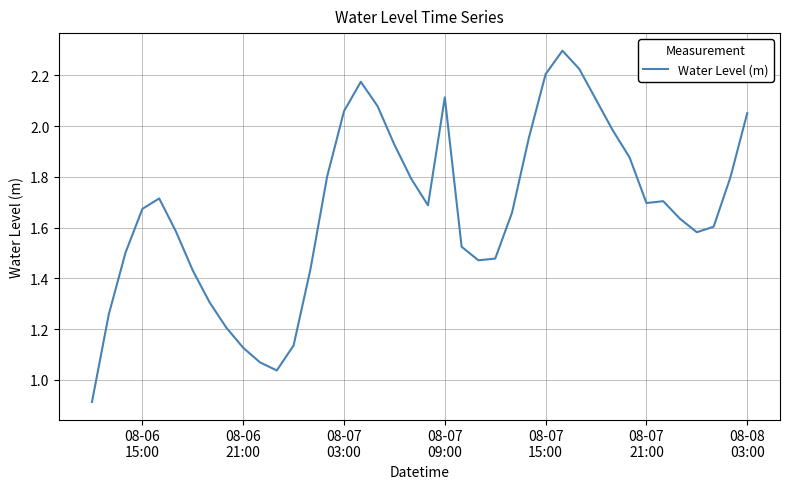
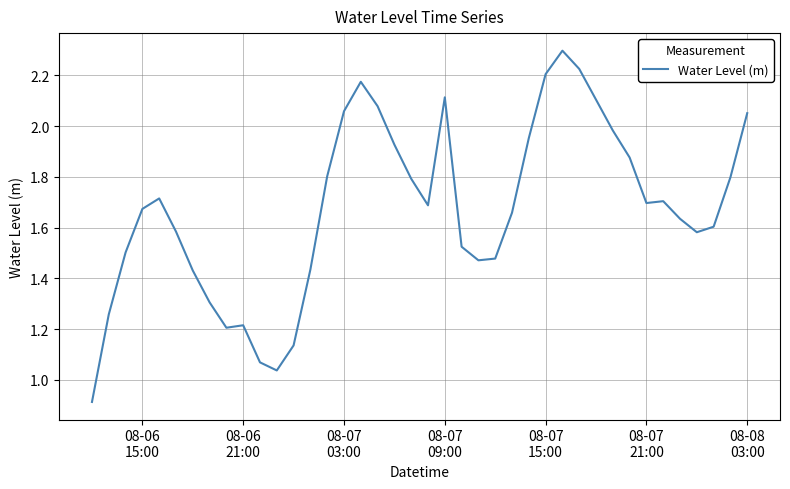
  {
    "08-06 15:00": 1.67,
-   "08-06 21:00": 1.13,
+   "08-06 21:00": 1.22,
    "08-07 03:00": 2.06,
    "08-07 09:00": 2.11,
    "08-07 15:00": 2.20,
    "08-07 21:00": 1.70,
    "08-08 03:00": 2.05
  }
